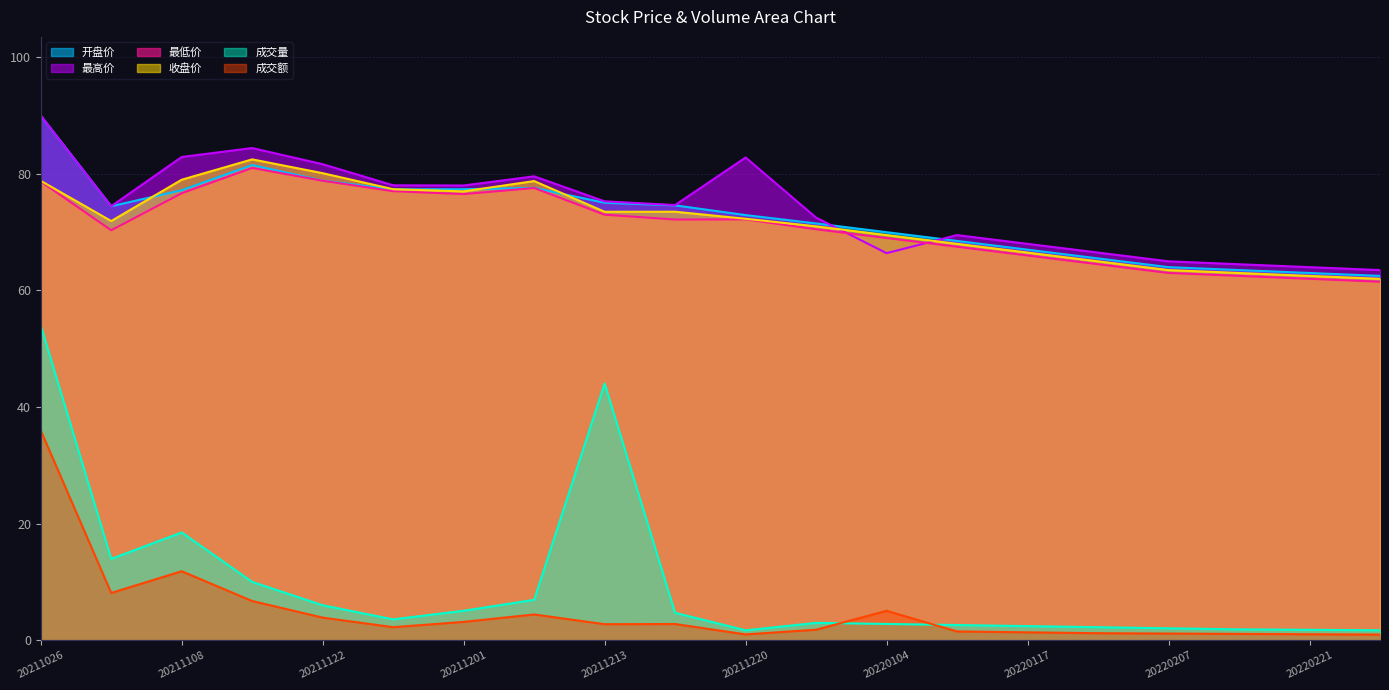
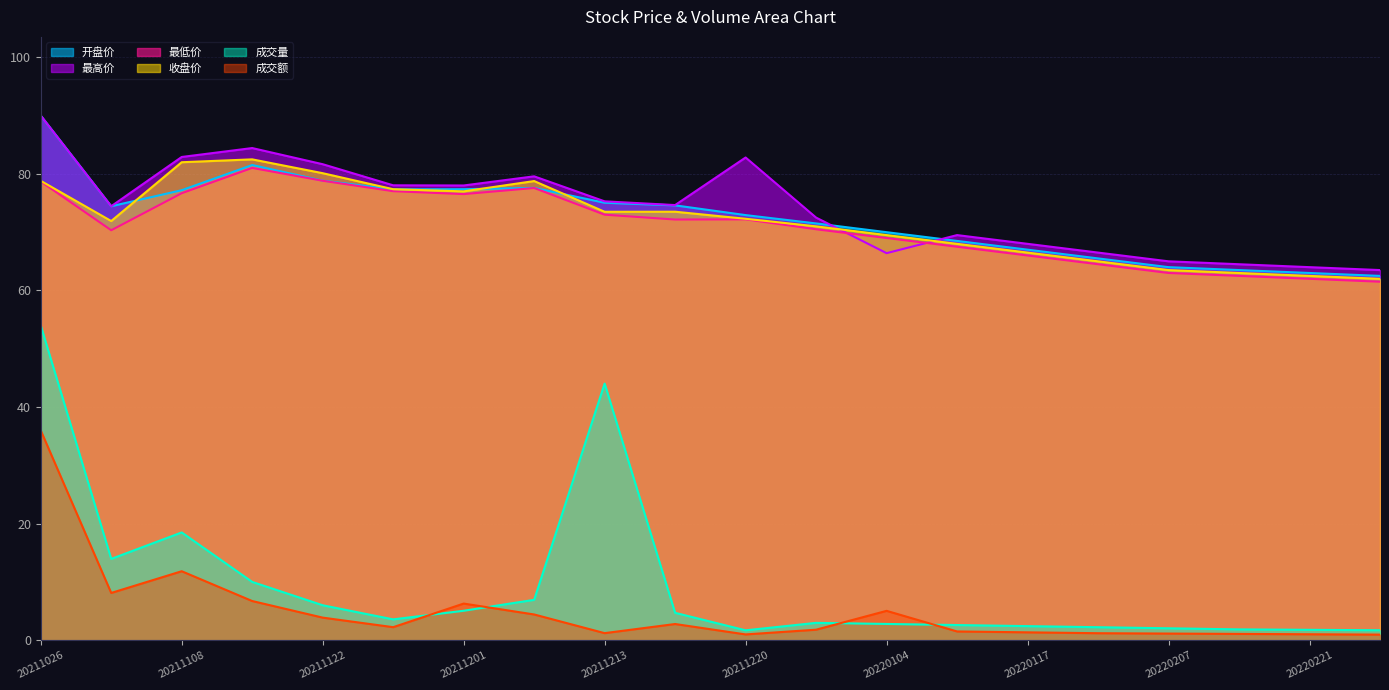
  {
    "开盘价": {
      "20211108": 77,
      "20211220": 73,
      "20220104": 70,
      "20220117": 67,
      "20220207": 64,
      "20220221": 63
    },
    "最高价": {
      "20211108": 83,
      "20211122": 82,
      "20211201": 78,
      "20211220": 83,
      "20220104": 66,
      "20220117": 68,
      "20220207": 65,
      "20220221": 64
    },
    "最低价": {
      "20211108": 77,
      "20211201": 77,
      "20211213": 73,
      "20220104": 69,
      "20220117": 66,
      "20220207": 63,
      "20220221": 62
    },
    "收盘价": {
-     "20211108": 79,
+     "20211108": 82,
      "20211122": 80,
      "20211213": 74,
      "20220104": 70,
      "20220117": 67,
      "20220207": 64,
      "20220221": 63
    },
    "成交量": {
      "20211026": 54,
      "20211108": 18,
      "20211122": 6,
      "20211201": 5,
      "20211213": 44,
      "20211220": 2,
      "20220104": 3,
      "20220117": 2,
      "20220207": 2,
      "20220221": 2
    },
    "成交额": {
      "20211026": 36,
      "20211108": 12,
      "20211122": 4,
-     "20211201": 3,
-     "20211213": 3,
+     "20211201": 6,
+     "20211213": 1,
      "20211220": 1,
      "20220104": 5,
      "20220117": 1,
      "20220207": 1,
      "20220221": 1
    }
  }
